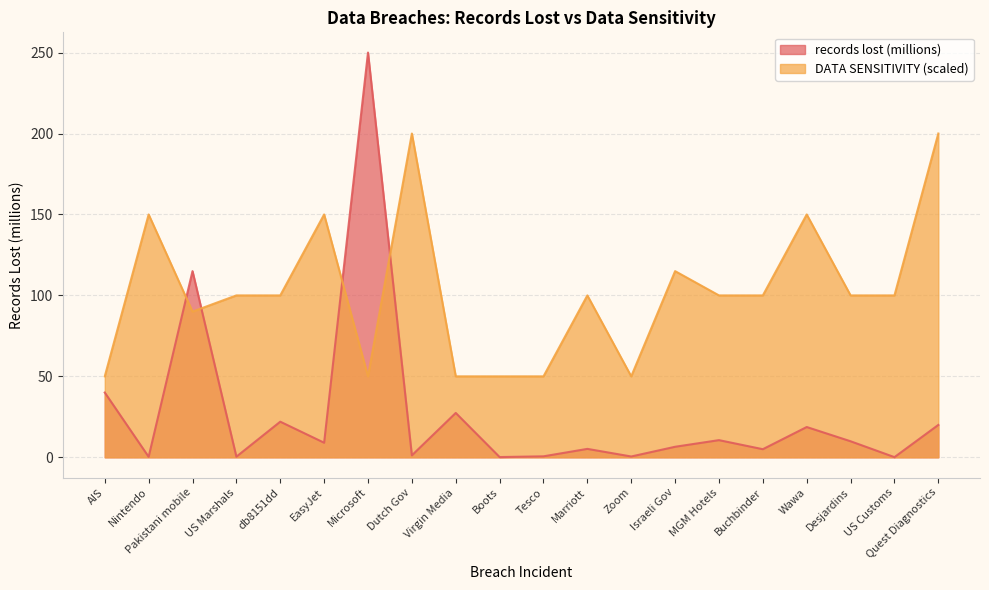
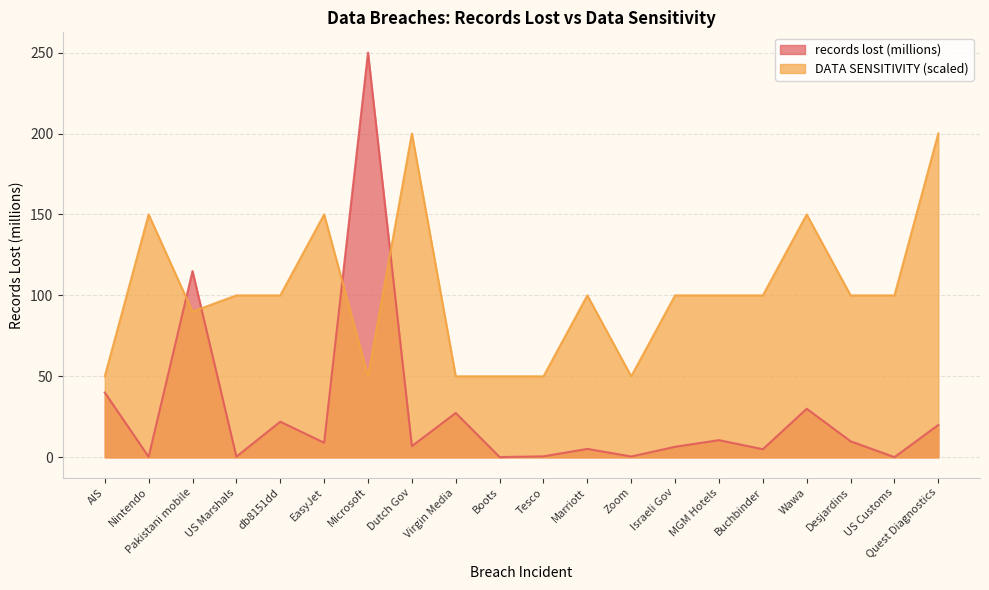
  {
    "records lost (millions)": {
      "AIS": 40,
      "Nintendo": 0,
      "Pakistani mobile": 115,
      "US Marshals": 0,
      "db8151dd": 22,
      "EasyJet": 9,
      "Microsoft": 250,
-     "Dutch Gov": 1,
+     "Dutch Gov": 7,
      "Virgin Media": 27,
      "Boots": 0,
      "Tesco": 1,
      "Marriott": 5,
      "Zoom": 1,
      "Israeli Gov": 7,
      "MGM Hotels": 11,
      "Buchbinder": 5,
-     "Wawa": 19,
+     "Wawa": 30,
      "Desjardins": 10,
      "US Customs": 0,
      "Quest Diagnostics": 20
    },
    "DATA SENSITIVITY (scaled)": {
      "AIS": 50,
      "Nintendo": 150,
      "Pakistani mobile": 90,
      "US Marshals": 100,
      "db8151dd": 100,
      "EasyJet": 150,
      "Microsoft": 50,
      "Dutch Gov": 200,
      "Virgin Media": 50,
      "Boots": 50,
      "Tesco": 50,
      "Marriott": 100,
      "Zoom": 50,
-     "Israeli Gov": 115,
+     "Israeli Gov": 100,
      "MGM Hotels": 100,
      "Buchbinder": 100,
      "Wawa": 150,
      "Desjardins": 100,
      "US Customs": 100,
      "Quest Diagnostics": 200
    }
  }
